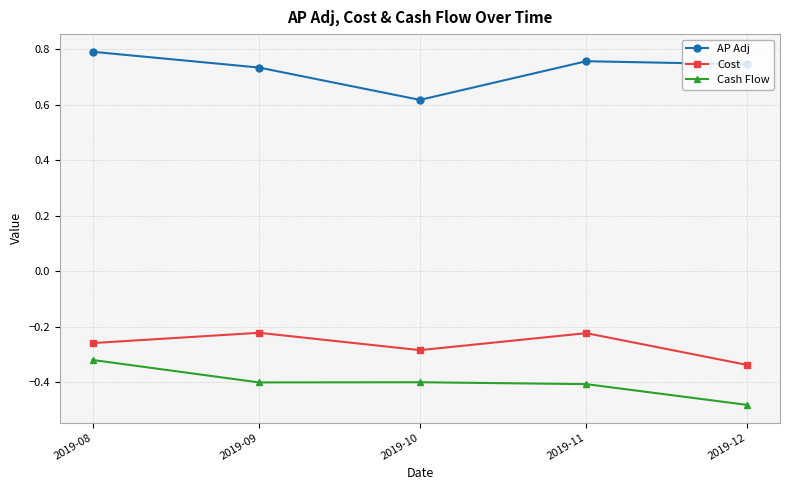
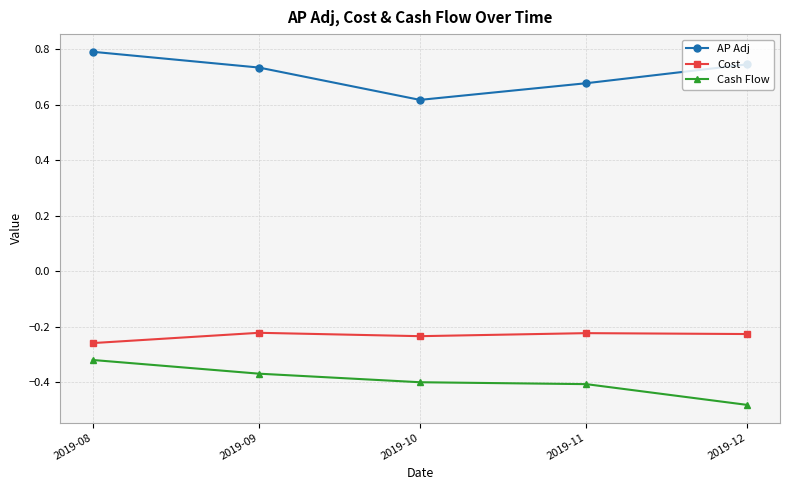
  {
    "AP Adj": {
      "2019-08": 0.79,
      "2019-09": 0.73,
      "2019-10": 0.62,
-     "2019-11": 0.76
+     "2019-11": 0.68
    },
    "Cost": {
      "2019-08": -0.26,
      "2019-09": -0.22,
-     "2019-10": -0.28,
+     "2019-10": -0.23,
      "2019-11": -0.22,
-     "2019-12": -0.34
+     "2019-12": -0.23
    },
    "Cash Flow": {
      "2019-08": -0.32,
-     "2019-09": -0.40,
+     "2019-09": -0.37,
      "2019-10": -0.40,
      "2019-11": -0.41,
      "2019-12": -0.48
    }
  }
